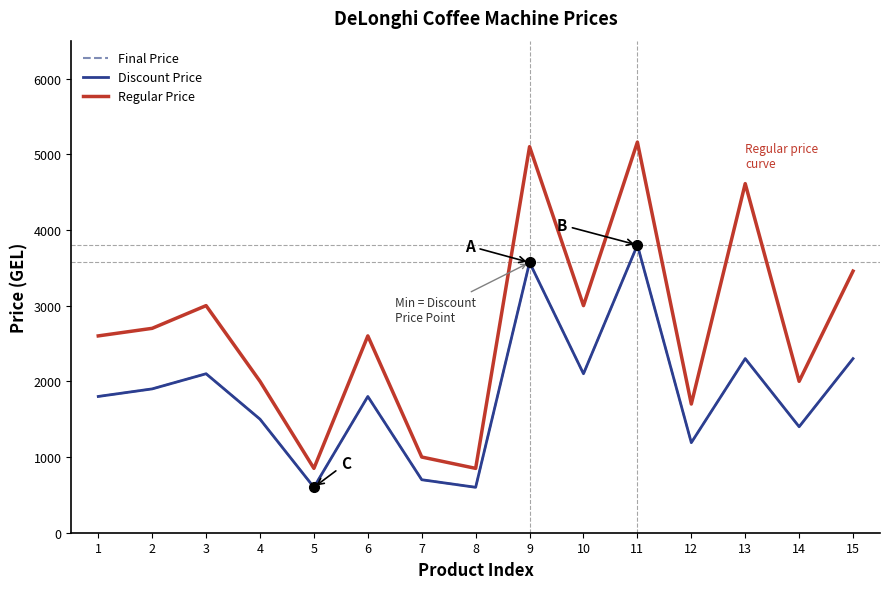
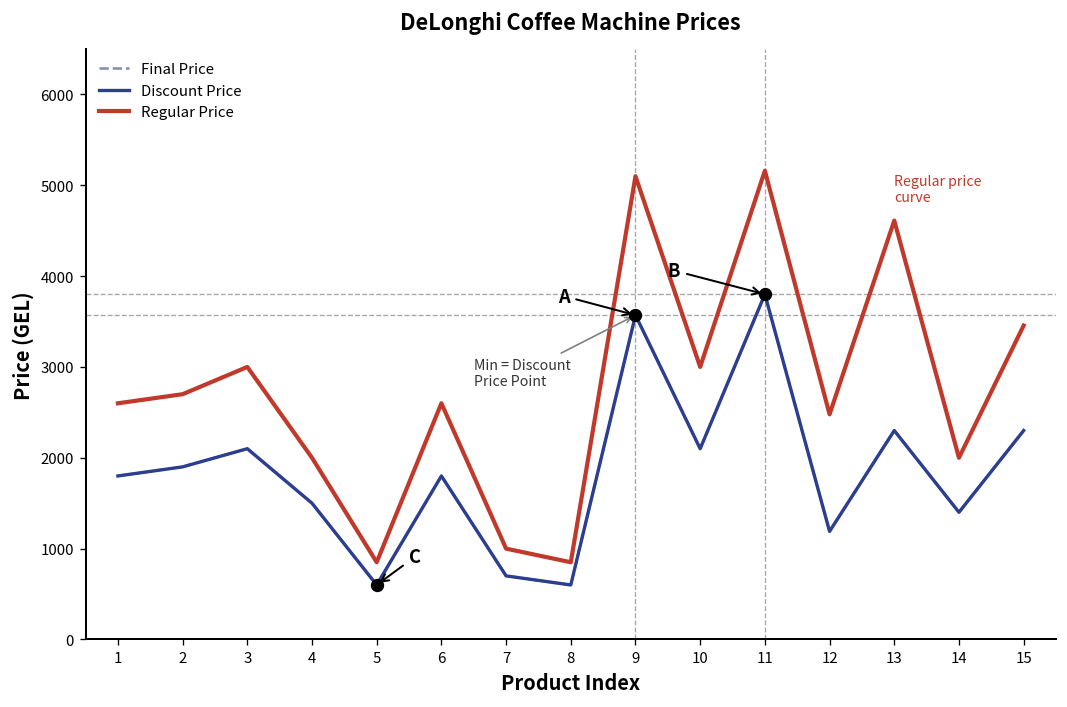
  {
    "Discount Price": {
      "1": 1800,
      "2": 1900,
      "3": 2100,
      "4": 1500,
      "6": 1800,
      "7": 700,
      "8": 600,
      "10": 2100,
      "12": 1200,
      "13": 2300,
      "14": 1400,
      "15": 2300
    },
    "Regular Price": {
      "1": 2600,
      "2": 2700,
      "3": 3000,
      "4": 2000,
      "5": 800,
      "6": 2600,
      "7": 1000,
      "8": 800,
      "9": 5100,
      "10": 3000,
      "11": 5200,
-     "12": 1700,
+     "12": 2500,
      "13": 4600,
      "14": 2000,
      "15": 3500
    }
  }
